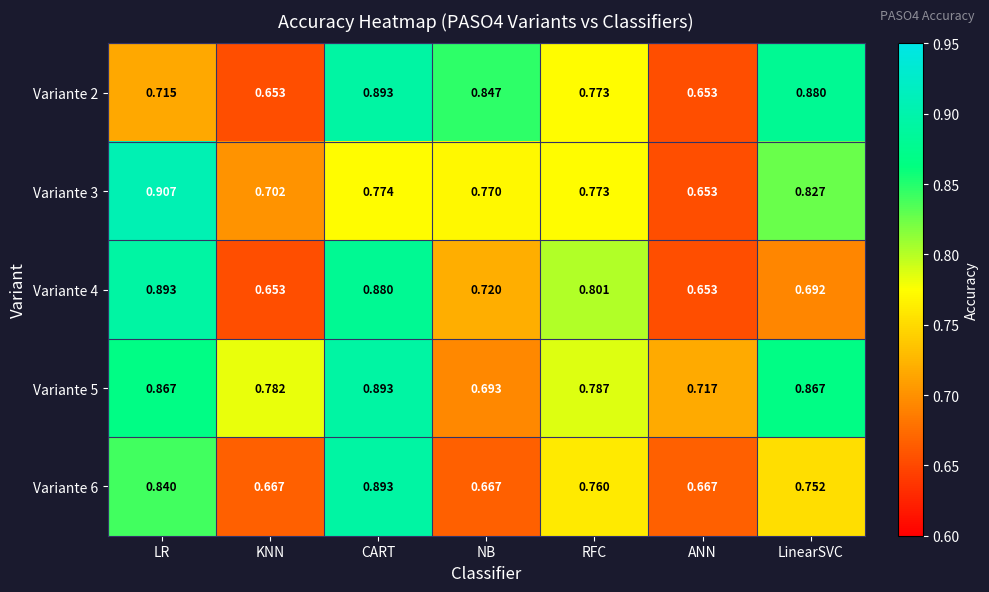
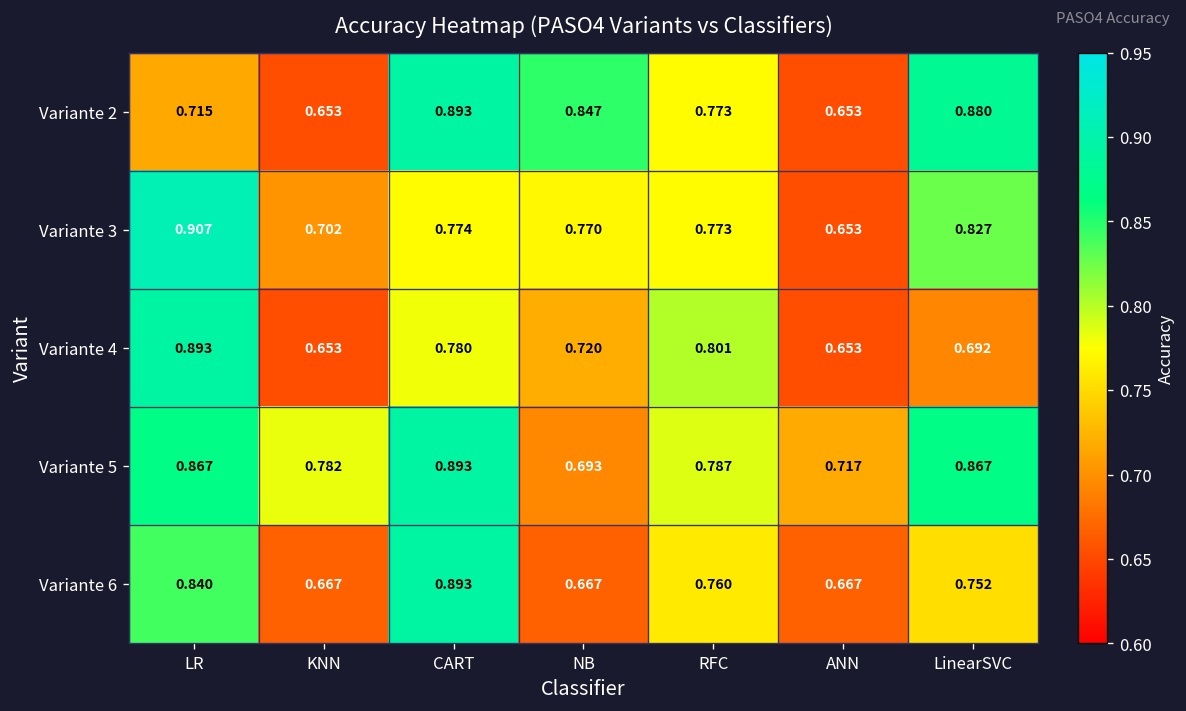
  {
    "Variante 2": {
      "LR": 0.715,
      "KNN": 0.653,
      "CART": 0.893,
      "NB": 0.847,
      "RFC": 0.773,
      "ANN": 0.653,
      "LinearSVC": 0.880
    },
    "Variante 3": {
      "LR": 0.907,
      "KNN": 0.702,
      "CART": 0.774,
      "NB": 0.770,
      "RFC": 0.773,
      "ANN": 0.653,
      "LinearSVC": 0.827
    },
    "Variante 4": {
      "LR": 0.893,
      "KNN": 0.653,
-     "CART": 0.880,
+     "CART": 0.780,
      "NB": 0.720,
      "RFC": 0.801,
      "ANN": 0.653,
      "LinearSVC": 0.692
    },
    "Variante 5": {
      "LR": 0.867,
      "KNN": 0.782,
      "CART": 0.893,
      "NB": 0.693,
      "RFC": 0.787,
      "ANN": 0.717,
      "LinearSVC": 0.867
    },
    "Variante 6": {
      "LR": 0.840,
      "KNN": 0.667,
      "CART": 0.893,
      "NB": 0.667,
      "RFC": 0.760,
      "ANN": 0.667,
      "LinearSVC": 0.752
    }
  }
